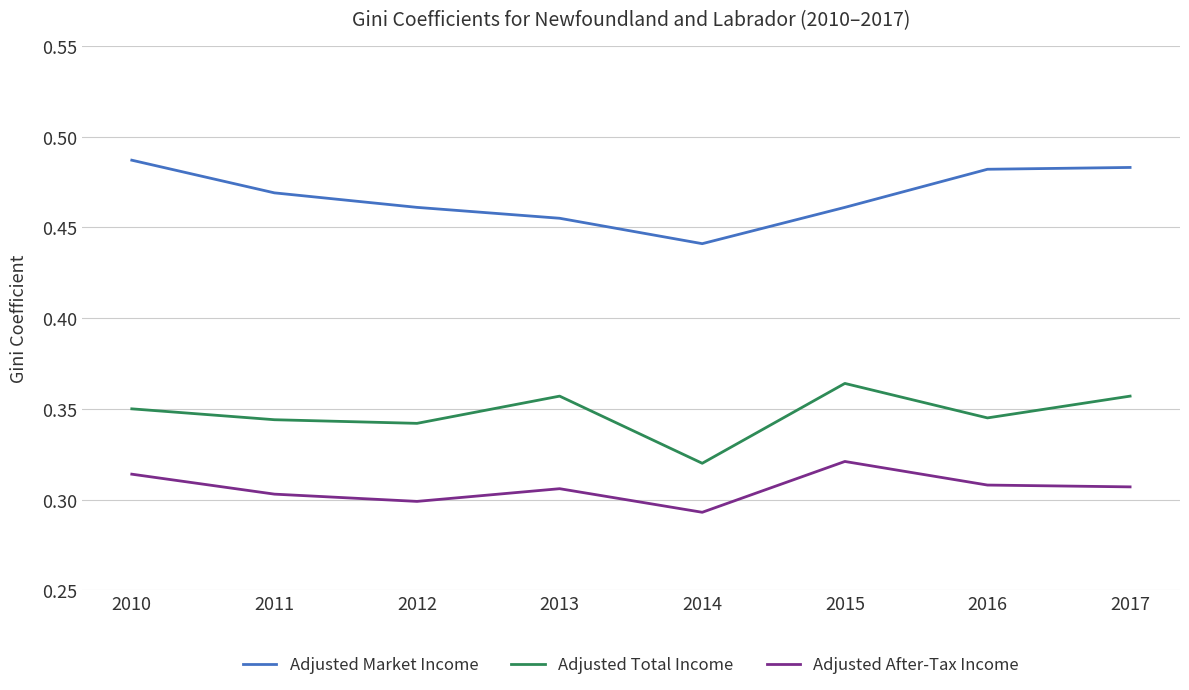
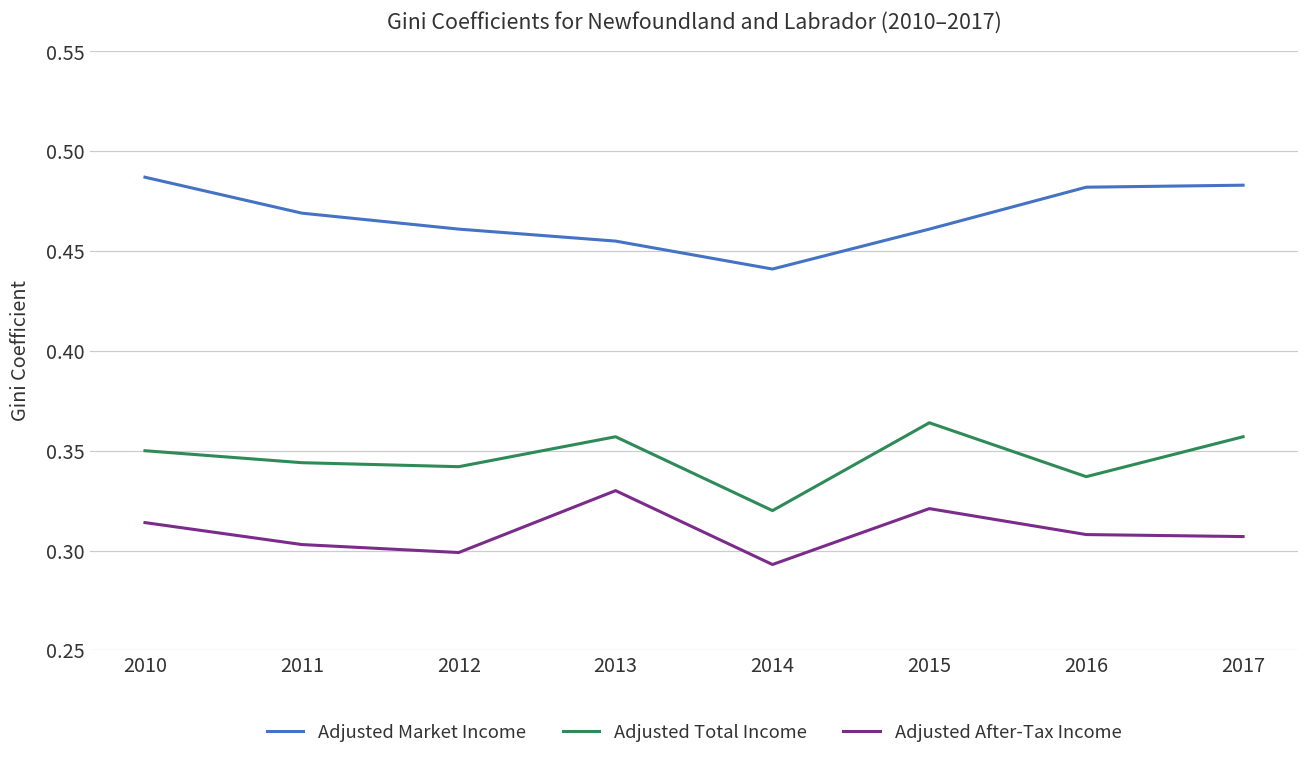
  {
    "Adjusted Market Income": {
      "2010": 0.487,
      "2011": 0.469,
      "2012": 0.461,
      "2013": 0.455,
      "2014": 0.441,
      "2015": 0.461,
      "2016": 0.482,
      "2017": 0.483
    },
    "Adjusted Total Income": {
      "2010": 0.350,
      "2011": 0.344,
      "2012": 0.342,
      "2013": 0.357,
      "2014": 0.320,
      "2015": 0.364,
-     "2016": 0.345,
+     "2016": 0.337,
      "2017": 0.357
    },
    "Adjusted After-Tax Income": {
      "2010": 0.314,
      "2011": 0.303,
      "2012": 0.299,
-     "2013": 0.306,
+     "2013": 0.330,
      "2014": 0.293,
      "2015": 0.321,
      "2016": 0.308,
      "2017": 0.307
    }
  }
